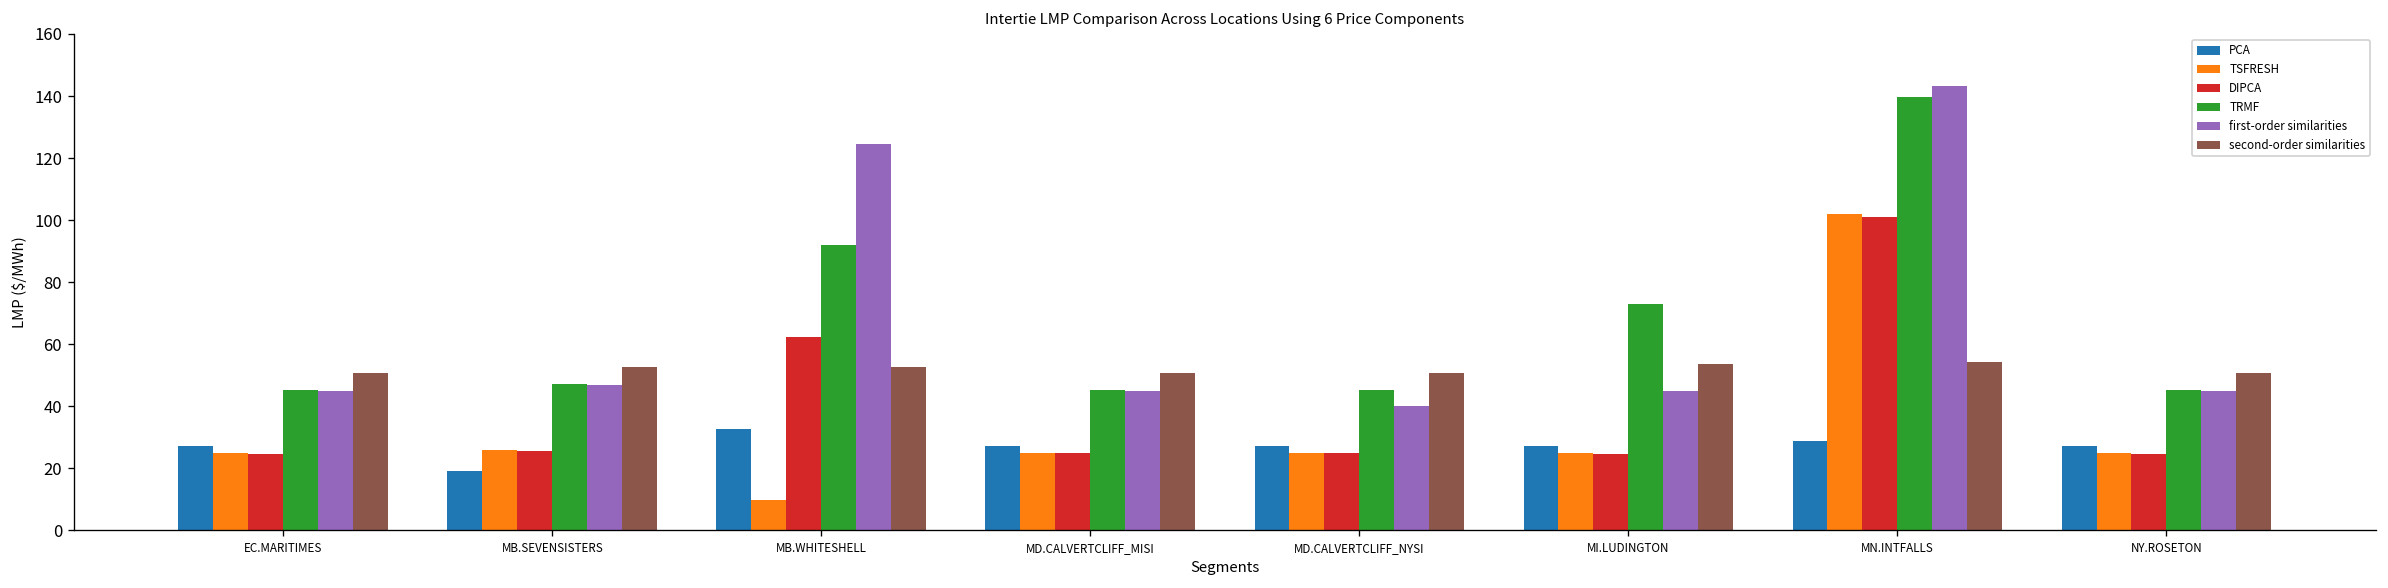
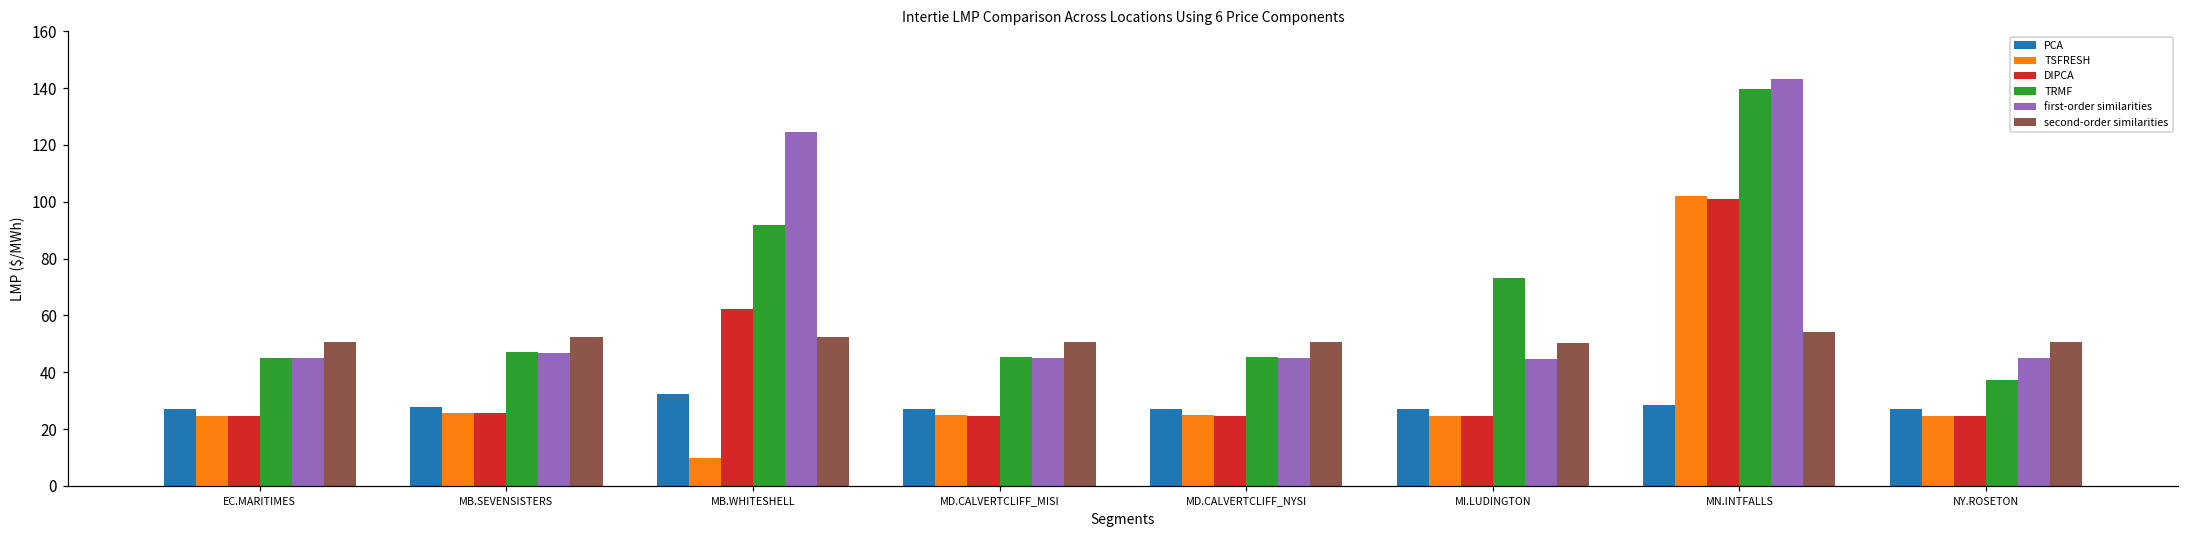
  {
    "PCA": {
      "EC.MARITIMES": 27,
-     "MB.SEVENSISTERS": 19,
+     "MB.SEVENSISTERS": 28,
      "MB.WHITESHELL": 32,
      "MD.CALVERTCLIFF_MISI": 27,
      "MD.CALVERTCLIFF_NYSI": 27,
      "MI.LUDINGTON": 27,
      "MN.INTFALLS": 29,
      "NY.ROSETON": 27
    },
    "TSFRESH": {
      "EC.MARITIMES": 25,
      "MB.SEVENSISTERS": 26,
      "MB.WHITESHELL": 10,
      "MD.CALVERTCLIFF_MISI": 25,
      "MD.CALVERTCLIFF_NYSI": 25,
      "MI.LUDINGTON": 25,
      "MN.INTFALLS": 102,
      "NY.ROSETON": 25
    },
    "DIPCA": {
      "EC.MARITIMES": 25,
      "MB.SEVENSISTERS": 26,
      "MB.WHITESHELL": 62,
      "MD.CALVERTCLIFF_MISI": 25,
      "MD.CALVERTCLIFF_NYSI": 25,
      "MI.LUDINGTON": 25,
      "MN.INTFALLS": 101,
      "NY.ROSETON": 25
    },
    "TRMF": {
      "EC.MARITIMES": 45,
      "MB.SEVENSISTERS": 47,
      "MB.WHITESHELL": 92,
      "MD.CALVERTCLIFF_MISI": 45,
      "MD.CALVERTCLIFF_NYSI": 45,
      "MI.LUDINGTON": 73,
      "MN.INTFALLS": 140,
-     "NY.ROSETON": 45
+     "NY.ROSETON": 37
    },
    "first-order similarities": {
      "EC.MARITIMES": 45,
      "MB.SEVENSISTERS": 47,
      "MB.WHITESHELL": 124,
      "MD.CALVERTCLIFF_MISI": 45,
-     "MD.CALVERTCLIFF_NYSI": 40,
+     "MD.CALVERTCLIFF_NYSI": 45,
      "MI.LUDINGTON": 45,
      "MN.INTFALLS": 143,
      "NY.ROSETON": 45
    },
    "second-order similarities": {
      "EC.MARITIMES": 51,
      "MB.SEVENSISTERS": 53,
      "MB.WHITESHELL": 53,
      "MD.CALVERTCLIFF_MISI": 51,
      "MD.CALVERTCLIFF_NYSI": 51,
-     "MI.LUDINGTON": 54,
+     "MI.LUDINGTON": 50,
      "MN.INTFALLS": 54,
      "NY.ROSETON": 51
    }
  }
